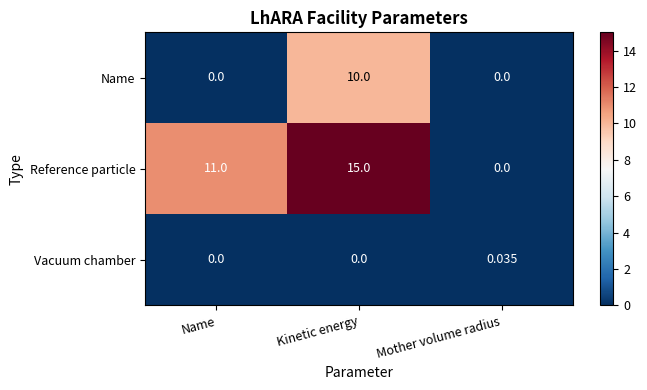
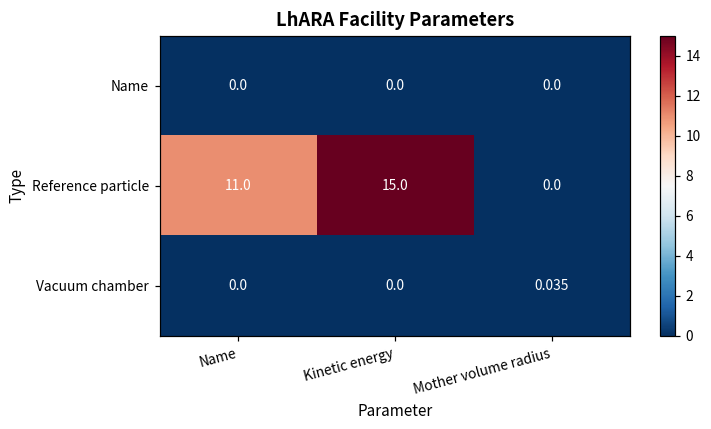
  {
    "Name": {
      "Name": 0.0,
-     "Kinetic energy": 10.0,
+     "Kinetic energy": 0.0,
      "Mother volume radius": 0.0
    },
    "Reference particle": {
      "Name": 11.0,
      "Kinetic energy": 15.0,
      "Mother volume radius": 0.0
    },
    "Vacuum chamber": {
      "Name": 0.0,
      "Kinetic energy": 0.0,
      "Mother volume radius": 0.035
    }
  }
